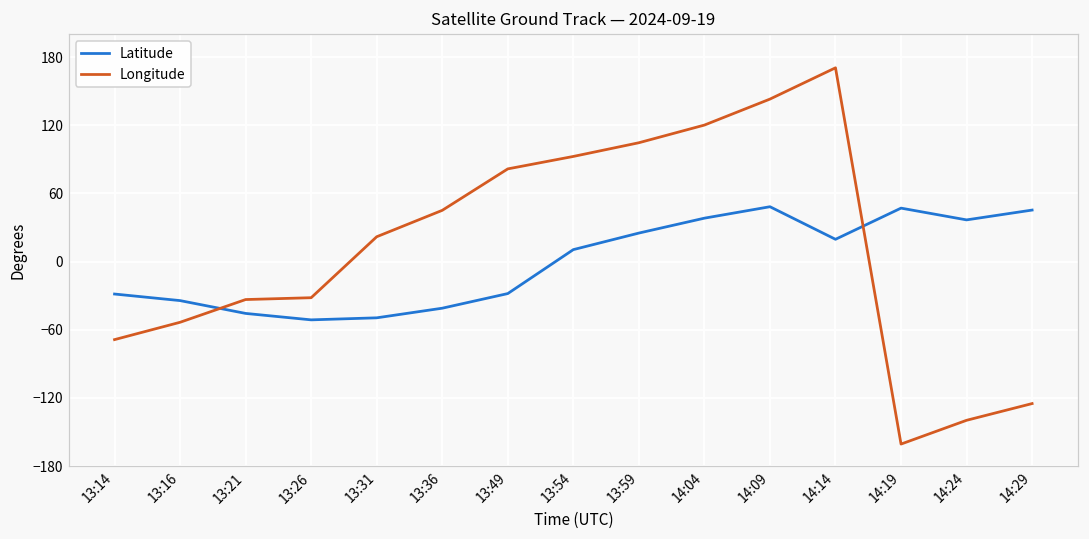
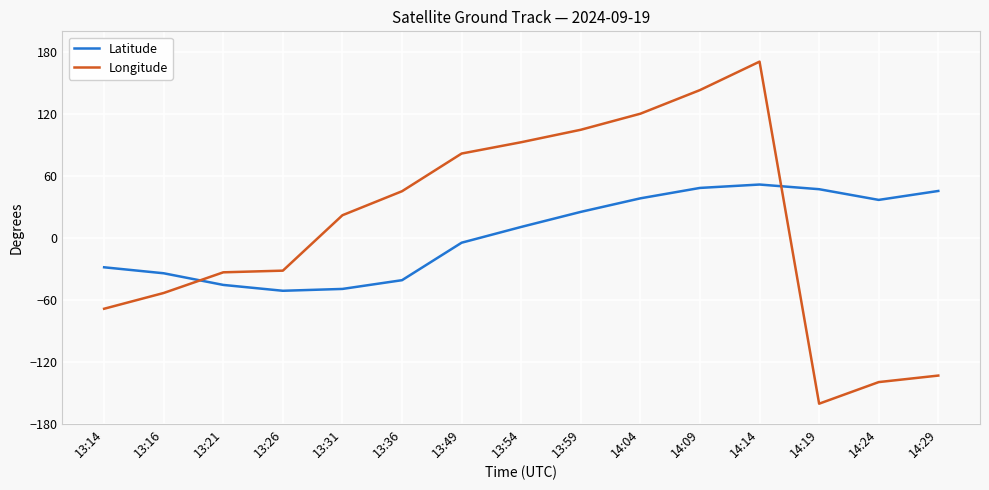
  {
    "Latitude": {
      "13:14": -29,
      "13:16": -34,
      "13:21": -46,
      "13:26": -51,
      "13:31": -50,
      "13:36": -41,
-     "13:49": -28,
+     "13:49": -5,
      "13:54": 11,
      "13:59": 25,
      "14:04": 38,
      "14:09": 48,
-     "14:14": 20,
+     "14:14": 52,
      "14:19": 47,
      "14:24": 37,
      "14:29": 45
    },
    "Longitude": {
      "13:14": -69,
      "13:16": -53,
      "13:21": -33,
      "13:26": -32,
      "13:31": 22,
      "13:36": 45,
      "13:49": 82,
      "13:54": 93,
      "13:59": 105,
      "14:04": 120,
      "14:09": 143,
      "14:14": 171,
      "14:19": -161,
      "14:24": -140,
-     "14:29": -125
+     "14:29": -133
    }
  }
